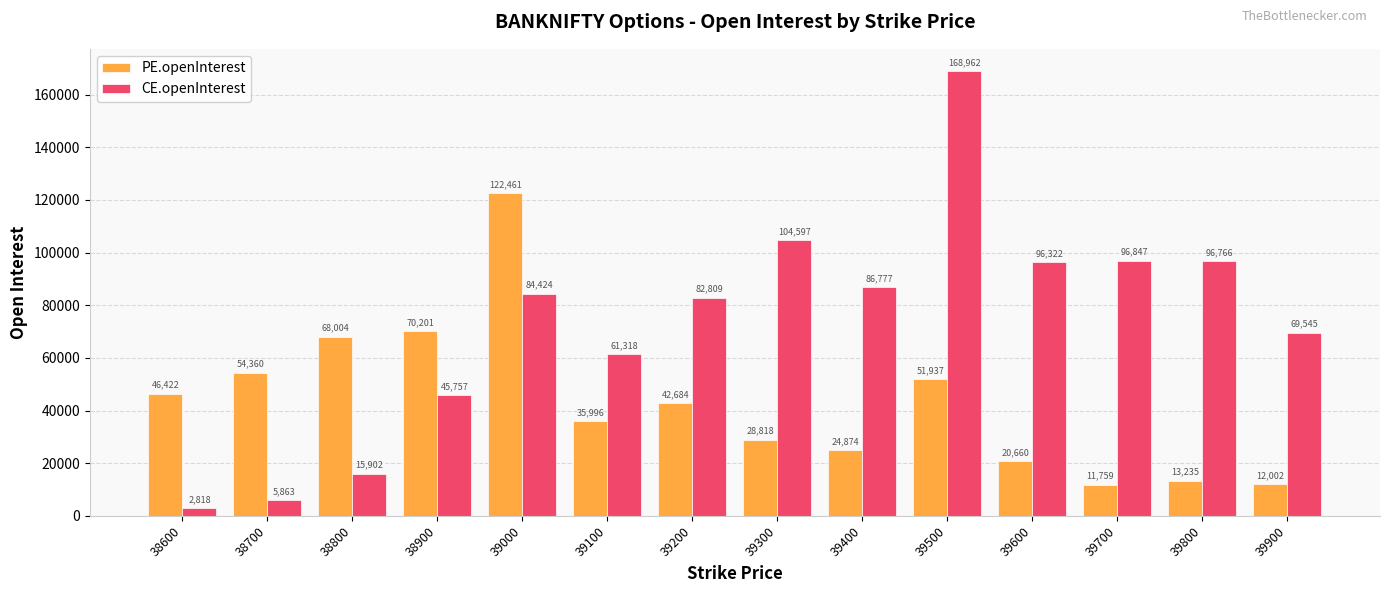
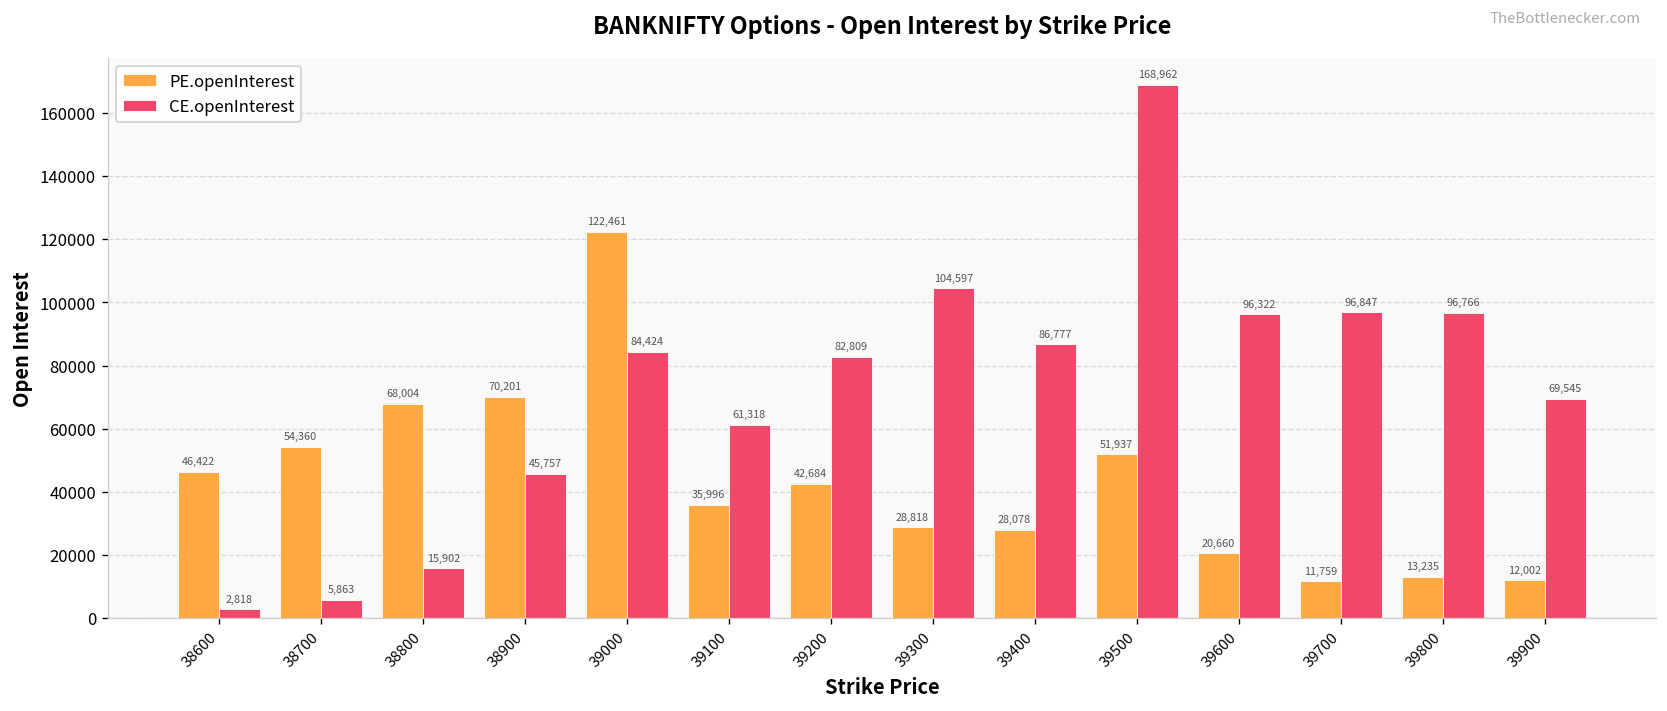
  {
    "PE.openInterest": {
      "38600": "46,422",
      "38700": "54,360",
      "38800": "68,004",
      "38900": "70,201",
      "39000": "122,461",
      "39100": "35,996",
      "39200": "42,684",
      "39300": "28,818",
-     "39400": "24,874",
+     "39400": "28,078",
      "39500": "51,937",
      "39600": "20,660",
      "39700": "11,759",
      "39800": "13,235",
      "39900": "12,002"
    },
    "CE.openInterest": {
      "38600": "2,818",
      "38700": "5,863",
      "38800": "15,902",
      "38900": "45,757",
      "39000": "84,424",
      "39100": "61,318",
      "39300": "104,597",
      "39400": "86,777",
      "39500": "168,962",
      "39600": "96,322",
      "39700": "96,847",
      "39800": "96,766",
      "39900": "69,545"
    }
  }
